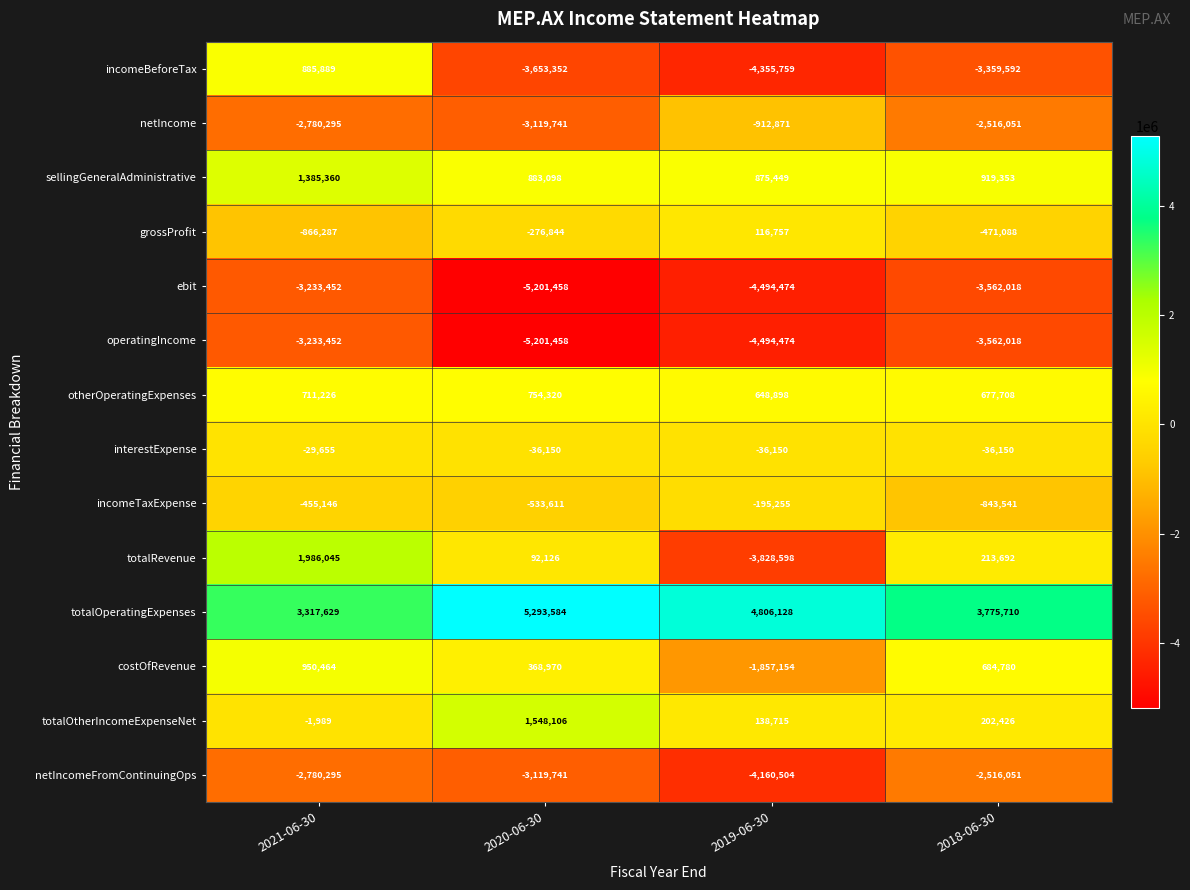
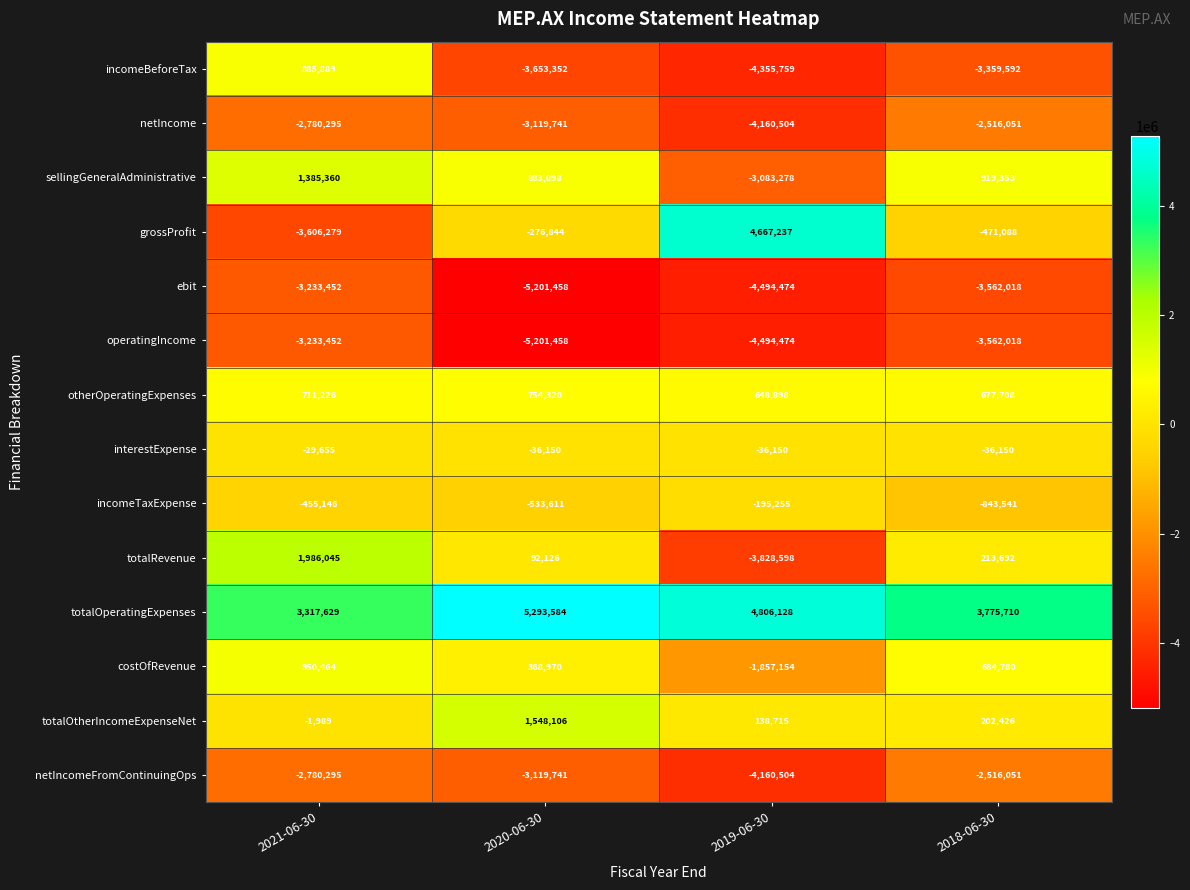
  {
    "incomeBeforeTax": {
      "2021-06-30": "885,889",
      "2020-06-30": "-3,653,352",
      "2019-06-30": "-4,355,759",
      "2018-06-30": "-3,359,592"
    },
    "netIncome": {
      "2021-06-30": "-2,780,295",
      "2020-06-30": "-3,119,741",
-     "2019-06-30": "-912,871",
+     "2019-06-30": "-4,160,504",
      "2018-06-30": "-2,516,051"
    },
    "sellingGeneralAdministrative": {
      "2021-06-30": "1,385,360",
      "2020-06-30": "883,098",
-     "2019-06-30": "875,449",
+     "2019-06-30": "-3,083,278",
      "2018-06-30": "919,353"
    },
    "grossProfit": {
-     "2021-06-30": "-866,287",
+     "2021-06-30": "-3,606,279",
      "2020-06-30": "-276,844",
-     "2019-06-30": "116,757",
+     "2019-06-30": "4,667,237",
      "2018-06-30": "-471,088"
    },
    "ebit": {
      "2021-06-30": "-3,233,452",
      "2020-06-30": "-5,201,458",
      "2019-06-30": "-4,494,474",
      "2018-06-30": "-3,562,018"
    },
    "operatingIncome": {
      "2021-06-30": "-3,233,452",
      "2020-06-30": "-5,201,458",
      "2019-06-30": "-4,494,474",
      "2018-06-30": "-3,562,018"
    },
    "otherOperatingExpenses": {
      "2021-06-30": "711,226",
      "2020-06-30": "754,320",
      "2019-06-30": "648,898",
      "2018-06-30": "677,708"
    },
    "interestExpense": {
      "2021-06-30": "-29,655",
      "2020-06-30": "-36,150",
      "2019-06-30": "-36,150",
      "2018-06-30": "-36,150"
    },
    "incomeTaxExpense": {
      "2021-06-30": "-455,146",
      "2020-06-30": "-533,611",
      "2019-06-30": "-195,255",
      "2018-06-30": "-843,541"
    },
    "totalRevenue": {
      "2021-06-30": "1,986,045",
      "2020-06-30": "92,126",
      "2019-06-30": "-3,828,598",
      "2018-06-30": "213,692"
    },
    "totalOperatingExpenses": {
      "2021-06-30": "3,317,629",
      "2020-06-30": "5,293,584",
      "2019-06-30": "4,806,128",
      "2018-06-30": "3,775,710"
    },
    "costOfRevenue": {
      "2021-06-30": "950,464",
      "2020-06-30": "368,970",
      "2019-06-30": "-1,857,154",
      "2018-06-30": "684,780"
    },
    "totalOtherIncomeExpenseNet": {
      "2021-06-30": "-1,989",
      "2020-06-30": "1,548,106",
      "2019-06-30": "138,715",
      "2018-06-30": "202,426"
    },
    "netIncomeFromContinuingOps": {
      "2021-06-30": "-2,780,295",
      "2020-06-30": "-3,119,741",
      "2019-06-30": "-4,160,504",
      "2018-06-30": "-2,516,051"
    }
  }
